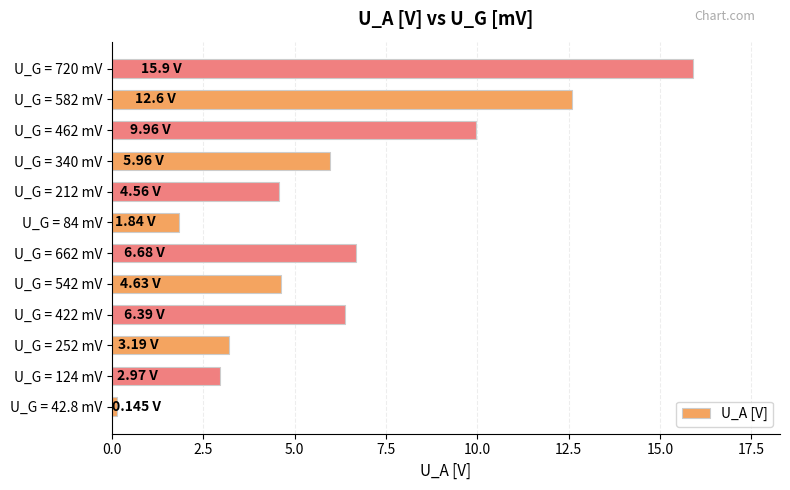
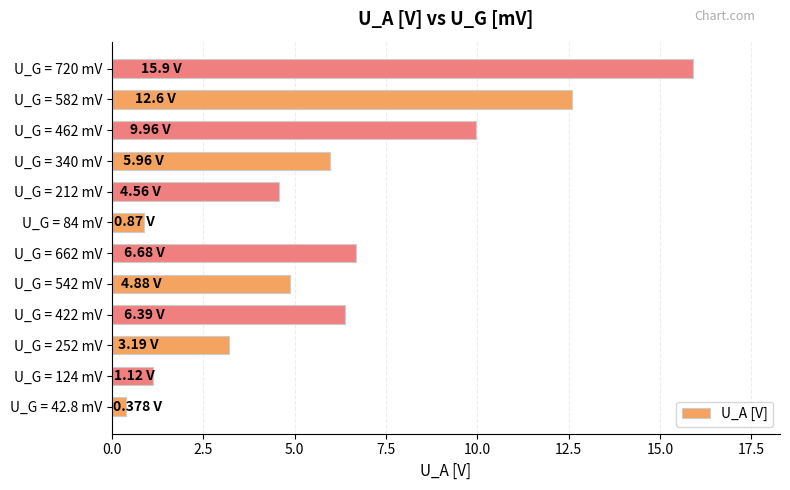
  {
    "U_G = 720 mV": 15.9,
    "U_G = 582 mV": 12.6,
    "U_G = 462 mV": 9.96,
    "U_G = 340 mV": 5.96,
    "U_G = 212 mV": 4.56,
-   "U_G = 84 mV": 1.84,
+   "U_G = 84 mV": 0.87,
    "U_G = 662 mV": 6.68,
-   "U_G = 542 mV": 4.63,
+   "U_G = 542 mV": 4.88,
    "U_G = 422 mV": 6.39,
    "U_G = 252 mV": 3.19,
-   "U_G = 124 mV": 2.97,
-   "U_G = 42.8 mV": 0.145
+   "U_G = 124 mV": 1.12,
+   "U_G = 42.8 mV": 0.378
  }
